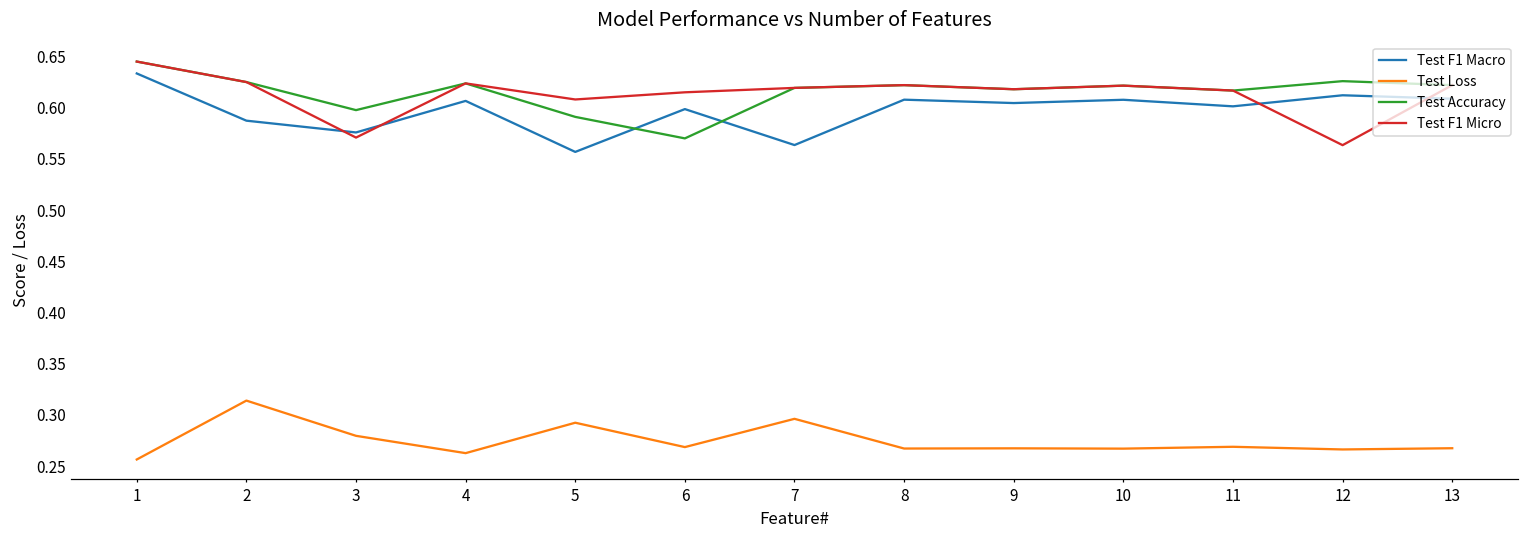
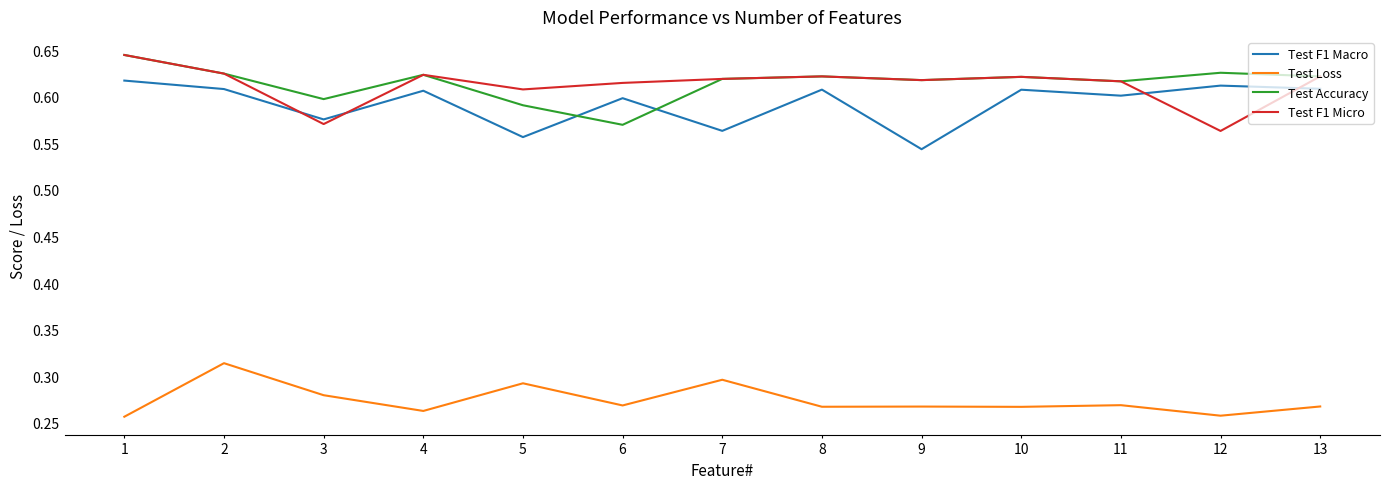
  {
    "Test F1 Macro": {
-     "1": 0.63,
-     "2": 0.59,
+     "1": 0.62,
+     "2": 0.61,
      "3": 0.58,
      "4": 0.61,
      "5": 0.56,
      "6": 0.60,
      "7": 0.56,
      "8": 0.61,
-     "9": 0.60,
+     "9": 0.54,
      "10": 0.61,
      "11": 0.60,
      "12": 0.61
    },
    "Test Loss": {
      "1": 0.26,
      "2": 0.31,
      "3": 0.28,
      "4": 0.26,
      "5": 0.29,
      "6": 0.27,
      "7": 0.30,
      "8": 0.27,
      "9": 0.27,
      "10": 0.27,
      "11": 0.27,
-     "12": 0.27,
+     "12": 0.26,
      "13": 0.27
    },
    "Test Accuracy": {
      "3": 0.60,
      "5": 0.59,
      "6": 0.57,
      "12": 0.63
    },
    "Test F1 Micro": {
      "3": 0.57,
      "5": 0.61,
      "6": 0.62,
      "12": 0.56
    }
  }
